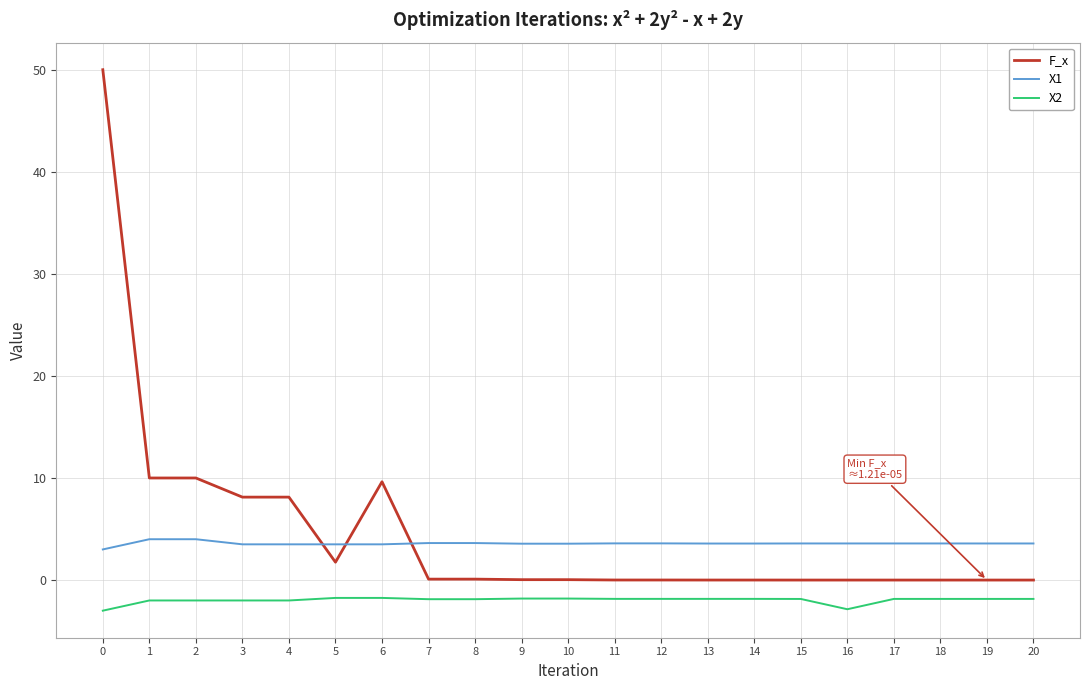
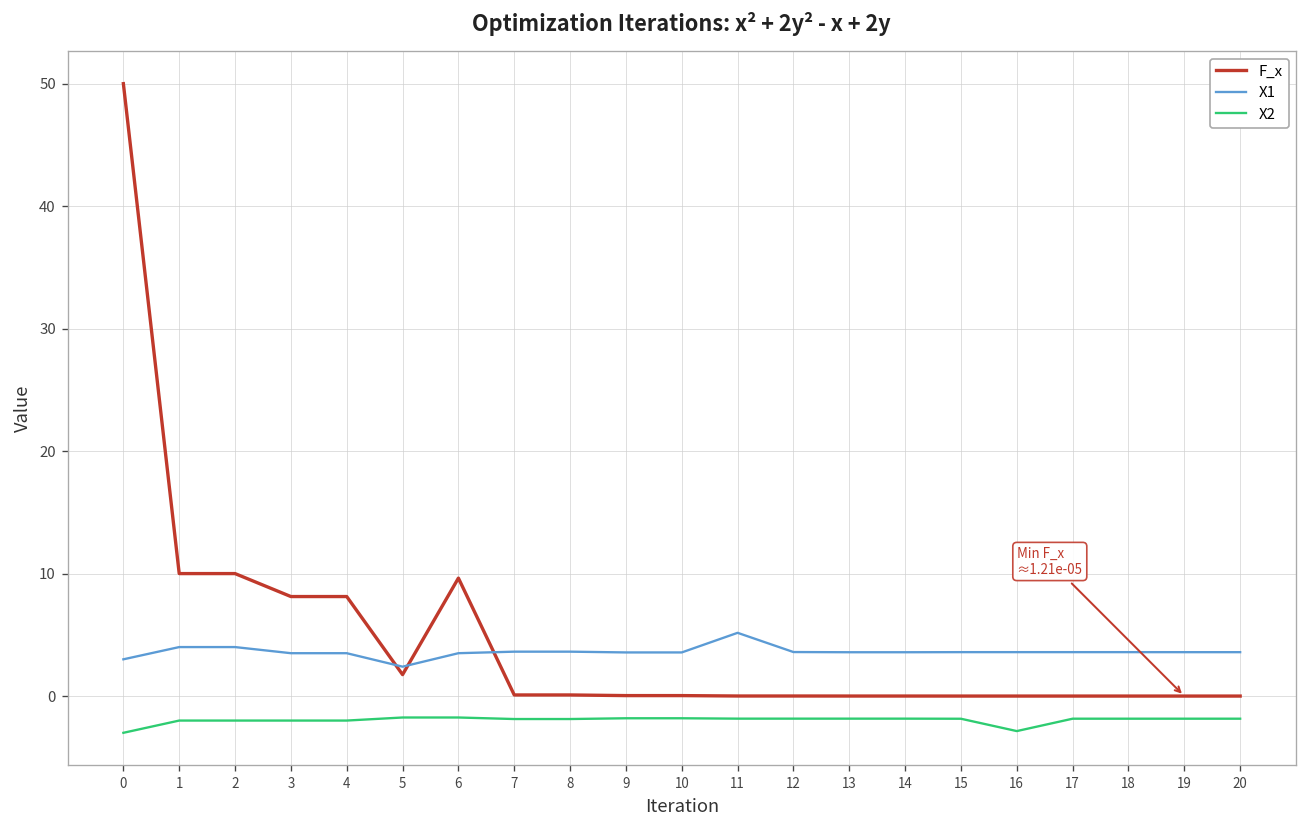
  {
    "F_x": {
      "0": 50.0,
      "1": 10.0,
      "2": 10.0,
      "3": 8.1,
      "4": 8.1,
      "5": 1.8,
      "6": 9.6,
      "7": 0.1,
      "8": 0.1,
      "9": 0.0,
      "10": 0.0,
      "11": 0.0,
      "12": 0.0,
      "13": 0.0,
      "14": 0.0,
      "15": 0.0,
      "16": 0.0,
      "17": 0.0,
      "18": 0.0,
      "19": 0.0,
      "20": 0.0
    },
    "X1": {
      "0": 3.0,
      "1": 4.0,
      "2": 4.0,
      "3": 3.5,
      "4": 3.5,
-     "5": 3.5,
+     "5": 2.4,
      "6": 3.5,
      "7": 3.6,
      "8": 3.6,
      "9": 3.6,
      "10": 3.6,
-     "11": 3.6,
+     "11": 5.2,
      "12": 3.6,
      "13": 3.6,
      "14": 3.6,
      "15": 3.6,
      "19": 3.6,
      "20": 3.6
    },
    "X2": {
      "0": -3.0,
      "1": -2.0,
      "2": -2.0,
      "3": -2.0,
      "4": -2.0,
      "5": -1.8,
      "6": -1.8,
      "7": -1.9,
      "8": -1.9,
      "9": -1.8,
      "10": -1.8,
      "11": -1.8,
      "12": -1.8,
      "13": -1.8,
      "14": -1.8,
      "15": -1.9,
      "16": -2.9,
      "17": -1.8,
      "18": -1.8,
      "19": -1.8,
      "20": -1.8
    }
  }
